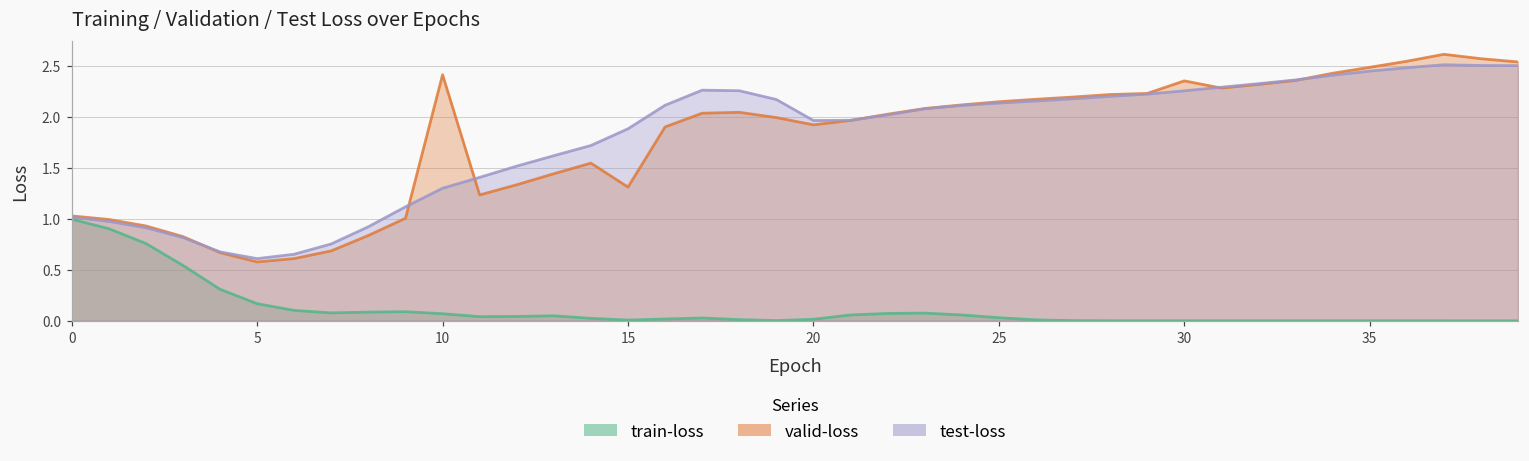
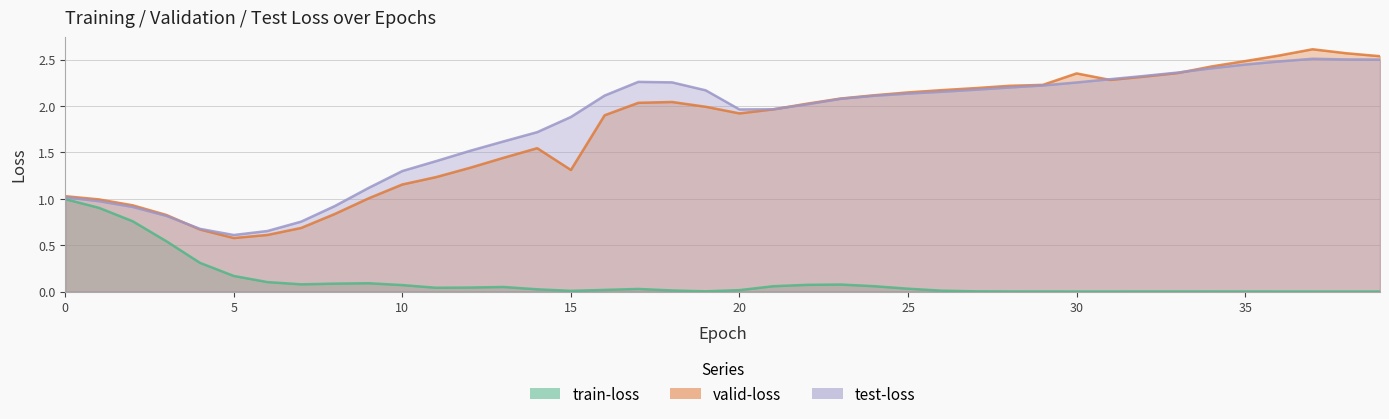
  {
    "valid-loss": {
      "5": 0.6,
-     "10": 2.4,
+     "10": 1.2,
      "15": 1.3,
      "20": 1.9,
      "30": 2.4,
      "35": 2.5
    }
  }
